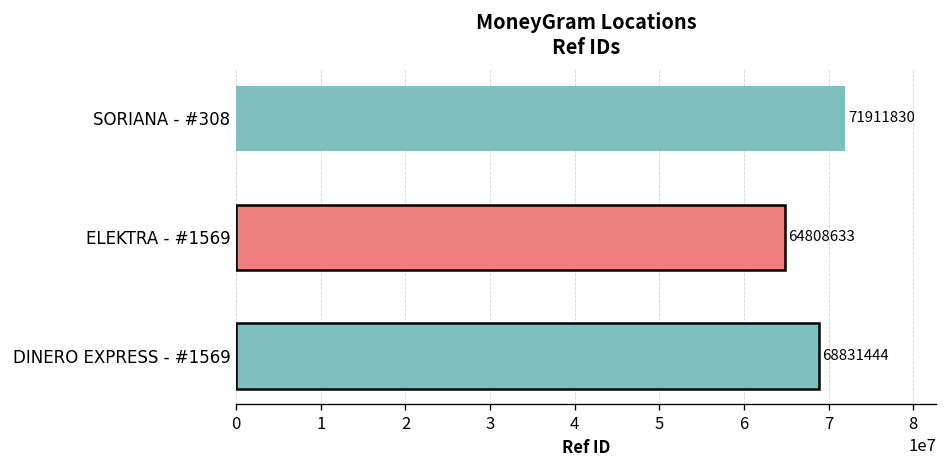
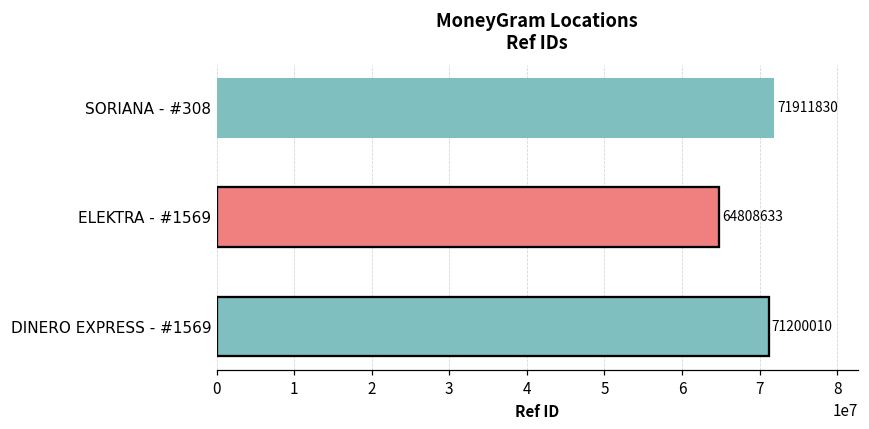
  {
    "SORIANA - #308": 71911830,
    "ELEKTRA - #1569": 64808633,
-   "DINERO EXPRESS - #1569": 68831444
+   "DINERO EXPRESS - #1569": 71200010
  }
